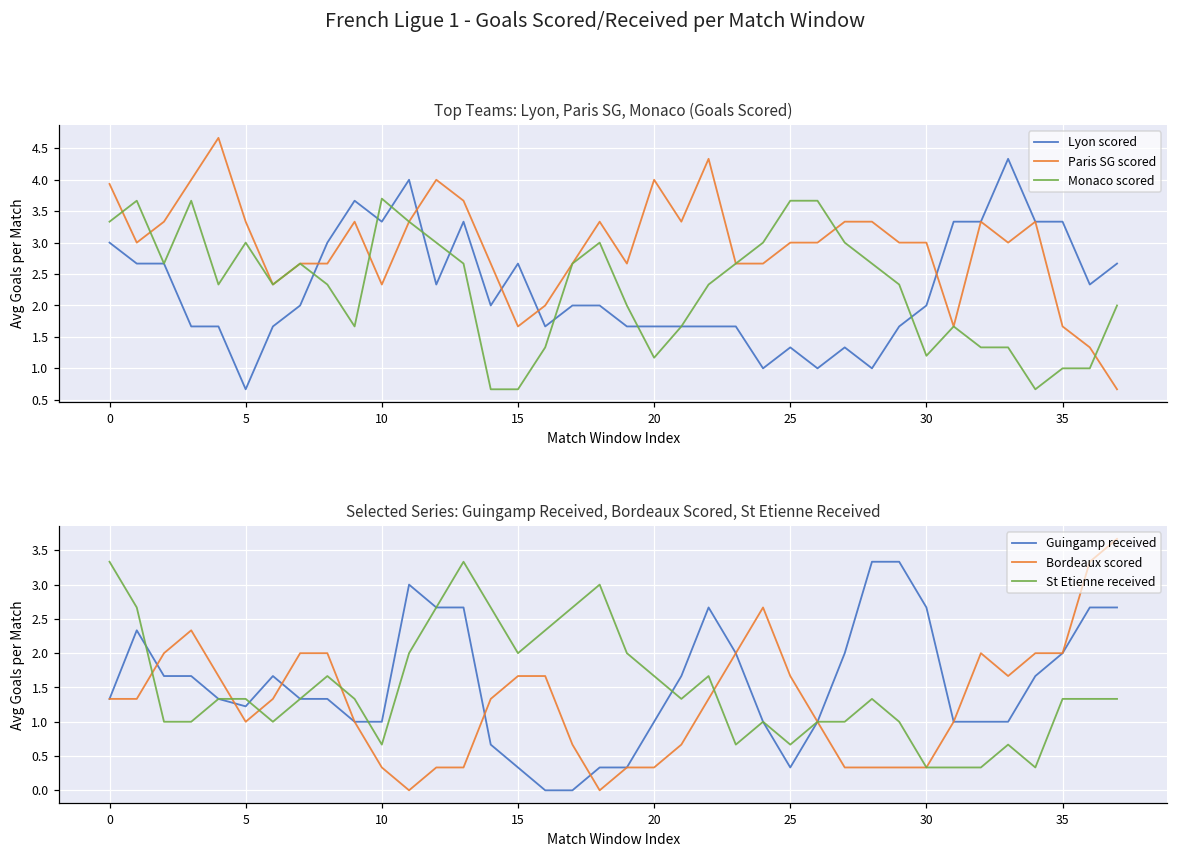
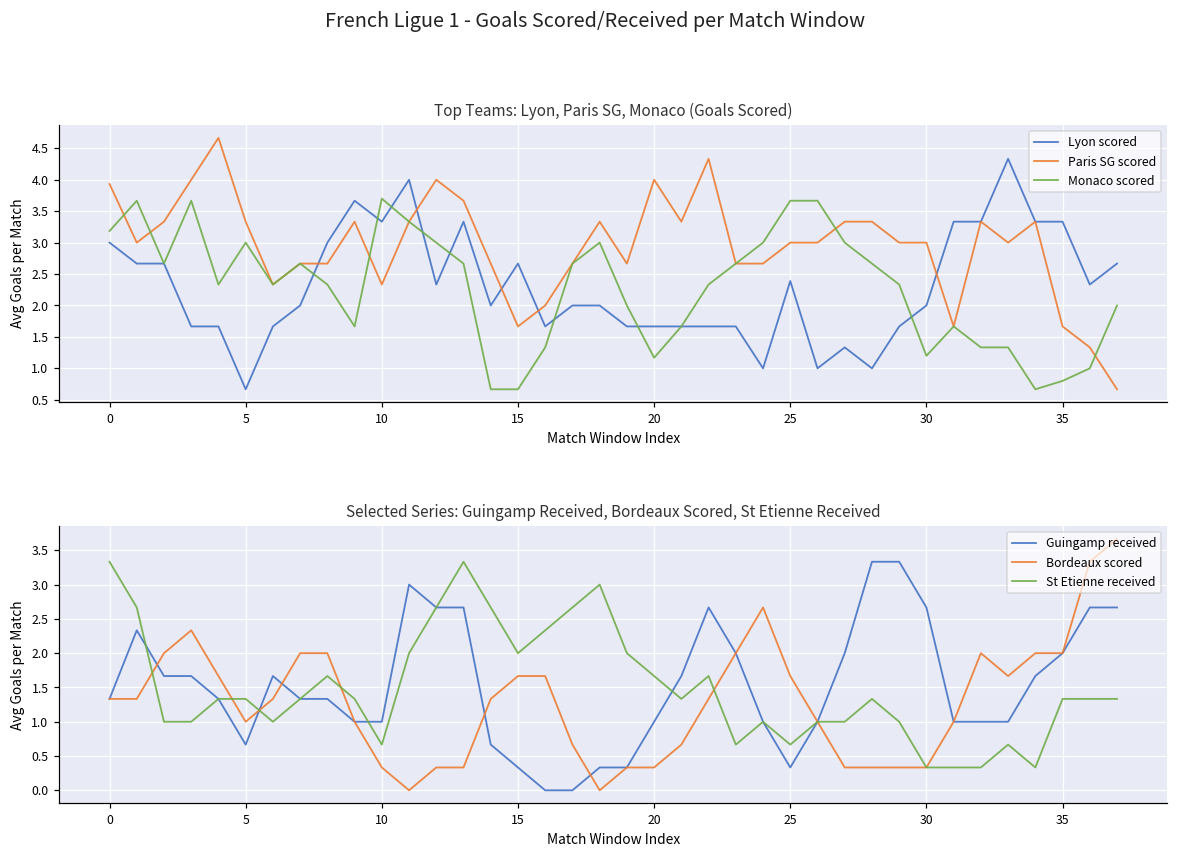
  {
    "Top Teams: Lyon, Paris SG, Monaco (Goals Scored)": {
      "Lyon scored": {
        "0": 3.0,
        "5": 0.7,
        "10": 3.3,
        "15": 2.7,
        "20": 1.7,
-       "25": 1.3,
+       "25": 2.4,
        "30": 2.0,
        "35": 3.3
      },
      "Paris SG scored": {
        "0": 3.9,
        "5": 3.3,
        "10": 2.3,
        "15": 1.7,
        "20": 4.0,
        "25": 3.0,
        "30": 3.0,
        "35": 1.7
      },
      "Monaco scored": {
-       "0": 3.3,
+       "0": 3.2,
        "5": 3.0,
        "10": 3.7,
        "15": 0.7,
        "20": 1.2,
        "25": 3.7,
        "30": 1.2,
-       "35": 1.0
+       "35": 0.8
      }
    },
    "Selected Series: Guingamp Received, Bordeaux Scored, St Etienne Received": {
      "Guingamp received": {
-       "5": 1.2,
+       "5": 0.7,
        "10": 1.0,
        "15": 0.3,
        "20": 1.0,
        "25": 0.3,
        "30": 2.7
      },
      "Bordeaux scored": {
        "5": 1.0,
        "10": 0.3,
        "15": 1.7,
        "20": 0.3,
        "25": 1.7
      },
      "St Etienne received": {
        "0": 3.3,
        "5": 1.3,
        "10": 0.7,
        "15": 2.0,
        "20": 1.7,
        "25": 0.7,
        "35": 1.3
      }
    }
  }
